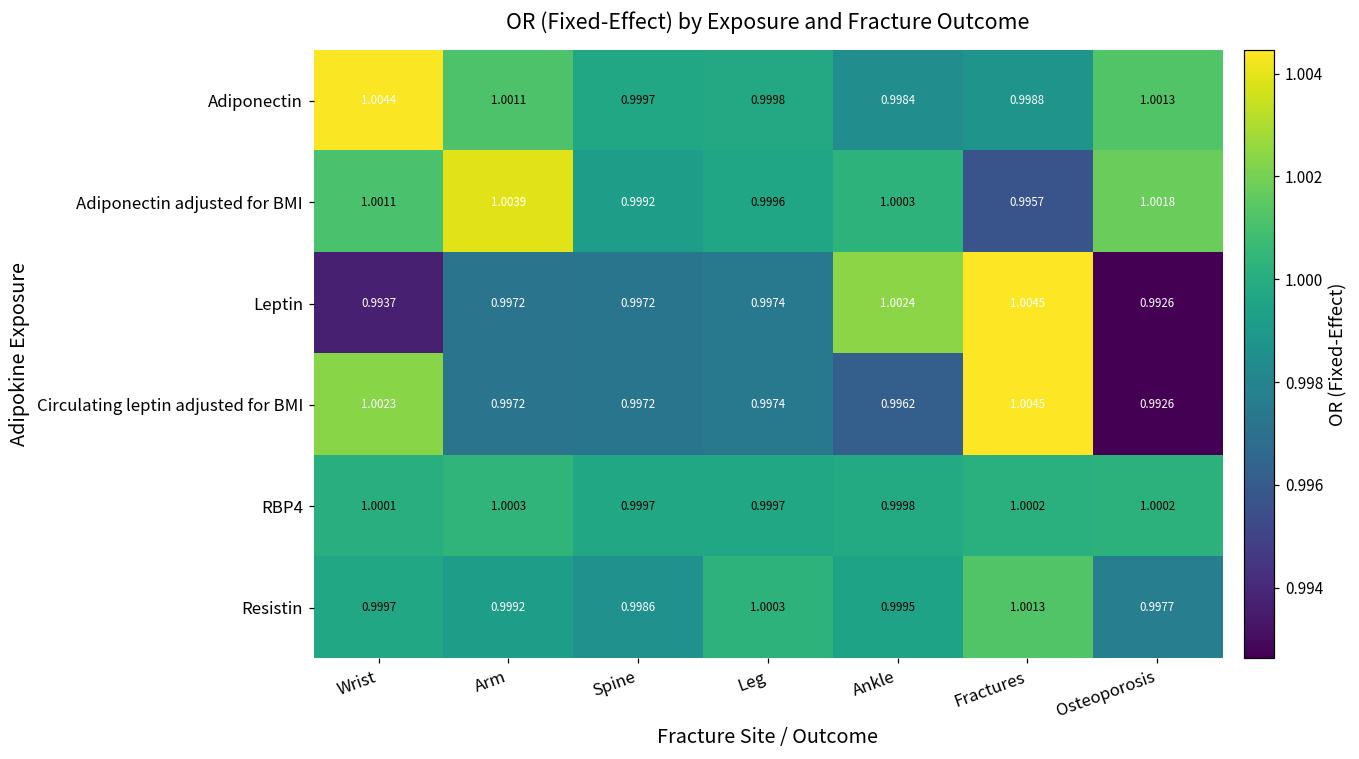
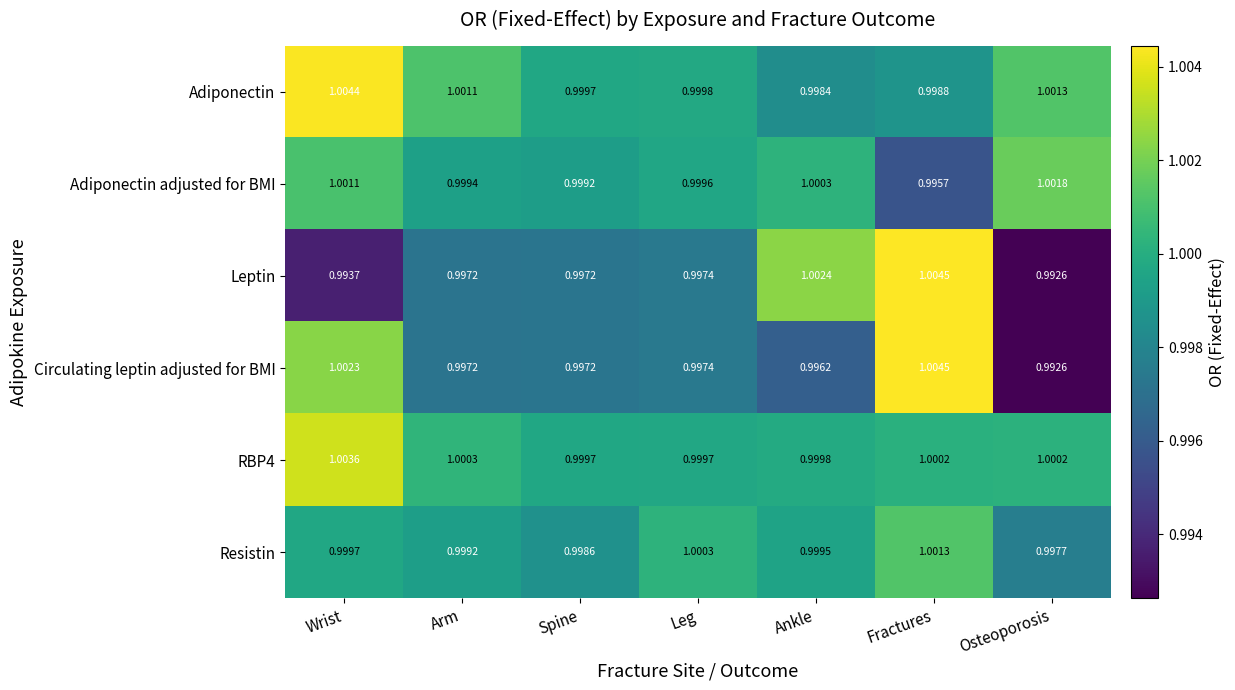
  {
    "Adiponectin": {
      "Wrist": 1.0044,
      "Arm": 1.0011,
      "Spine": 0.9997,
      "Leg": 0.9998,
      "Ankle": 0.9984,
      "Fractures": 0.9988,
      "Osteoporosis": 1.0013
    },
    "Adiponectin adjusted for BMI": {
      "Wrist": 1.0011,
-     "Arm": 1.0039,
+     "Arm": 0.9994,
      "Spine": 0.9992,
      "Leg": 0.9996,
      "Ankle": 1.0003,
      "Fractures": 0.9957,
      "Osteoporosis": 1.0018
    },
    "Leptin": {
      "Wrist": 0.9937,
      "Arm": 0.9972,
      "Spine": 0.9972,
      "Leg": 0.9974,
      "Ankle": 1.0024,
      "Fractures": 1.0045,
      "Osteoporosis": 0.9926
    },
    "Circulating leptin adjusted for BMI": {
      "Wrist": 1.0023,
      "Arm": 0.9972,
      "Spine": 0.9972,
      "Leg": 0.9974,
      "Ankle": 0.9962,
      "Fractures": 1.0045,
      "Osteoporosis": 0.9926
    },
    "RBP4": {
-     "Wrist": 1.0001,
+     "Wrist": 1.0036,
      "Arm": 1.0003,
      "Spine": 0.9997,
      "Leg": 0.9997,
      "Ankle": 0.9998,
      "Fractures": 1.0002,
      "Osteoporosis": 1.0002
    },
    "Resistin": {
      "Wrist": 0.9997,
      "Arm": 0.9992,
      "Spine": 0.9986,
      "Leg": 1.0003,
      "Ankle": 0.9995,
      "Fractures": 1.0013,
      "Osteoporosis": 0.9977
    }
  }
